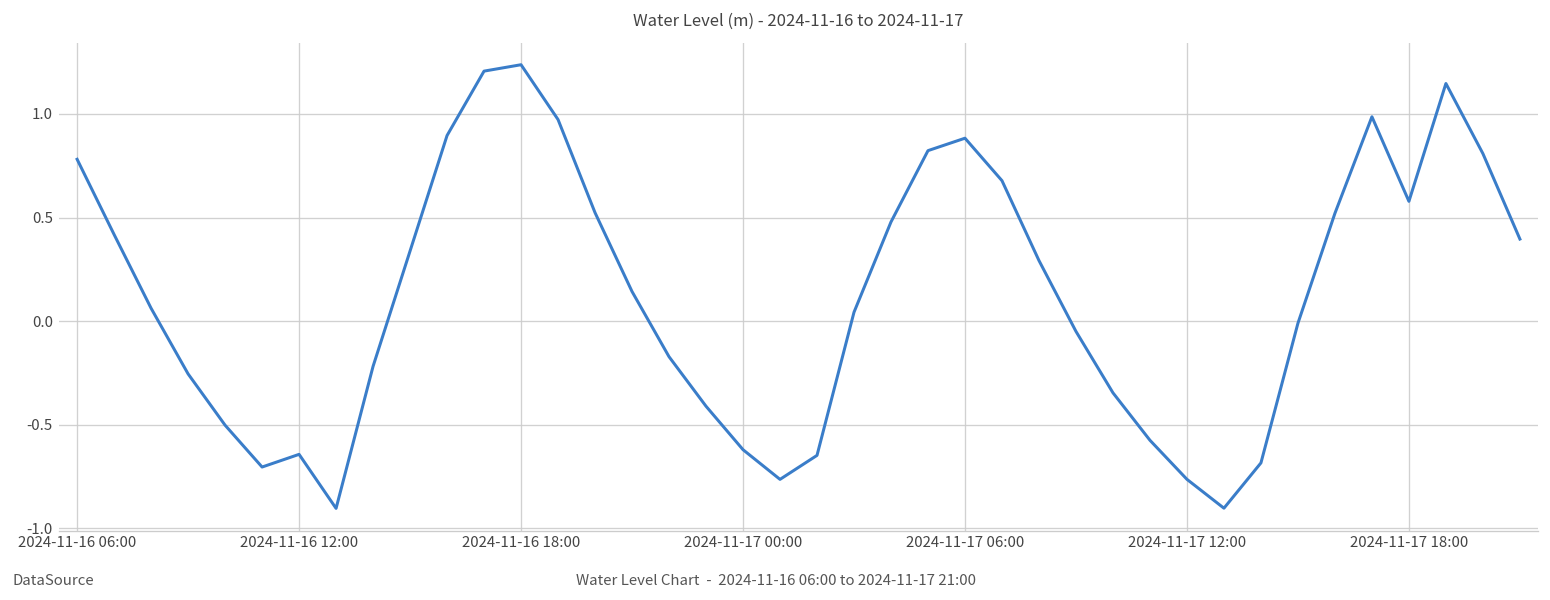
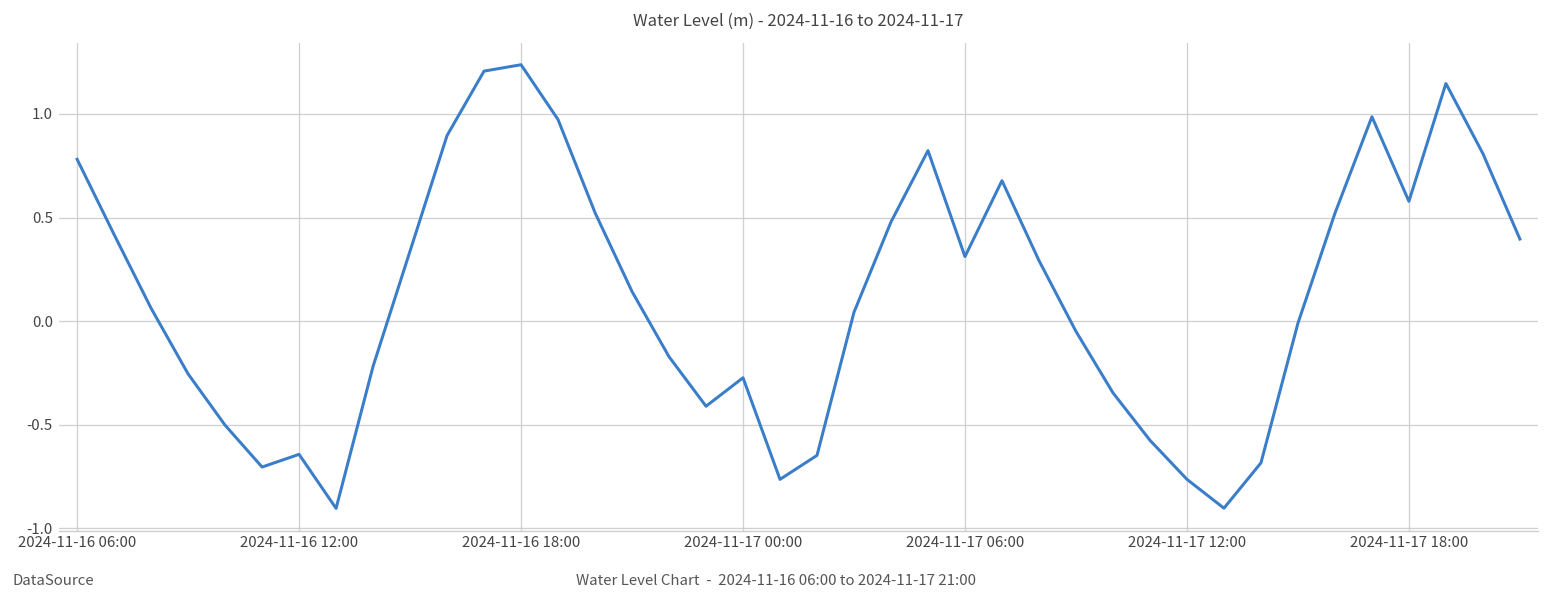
  {
    "2024-11-16 06:00": 0.78,
    "2024-11-16 12:00": -0.64,
    "2024-11-16 18:00": 1.24,
-   "2024-11-17 00:00": -0.62,
-   "2024-11-17 06:00": 0.88,
+   "2024-11-17 00:00": -0.27,
+   "2024-11-17 06:00": 0.31,
    "2024-11-17 12:00": -0.76,
    "2024-11-17 18:00": 0.58
  }
